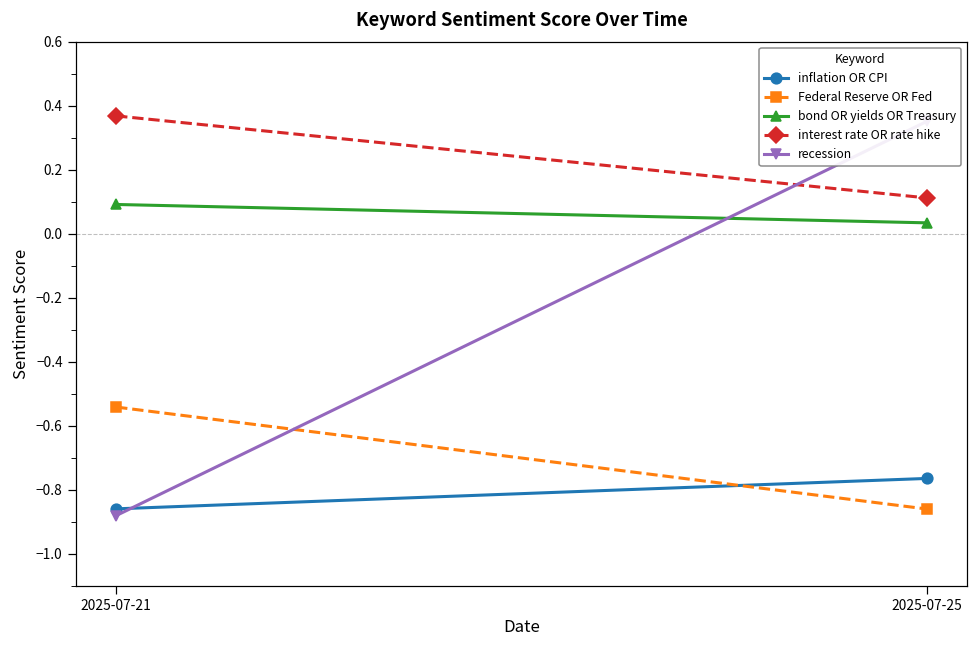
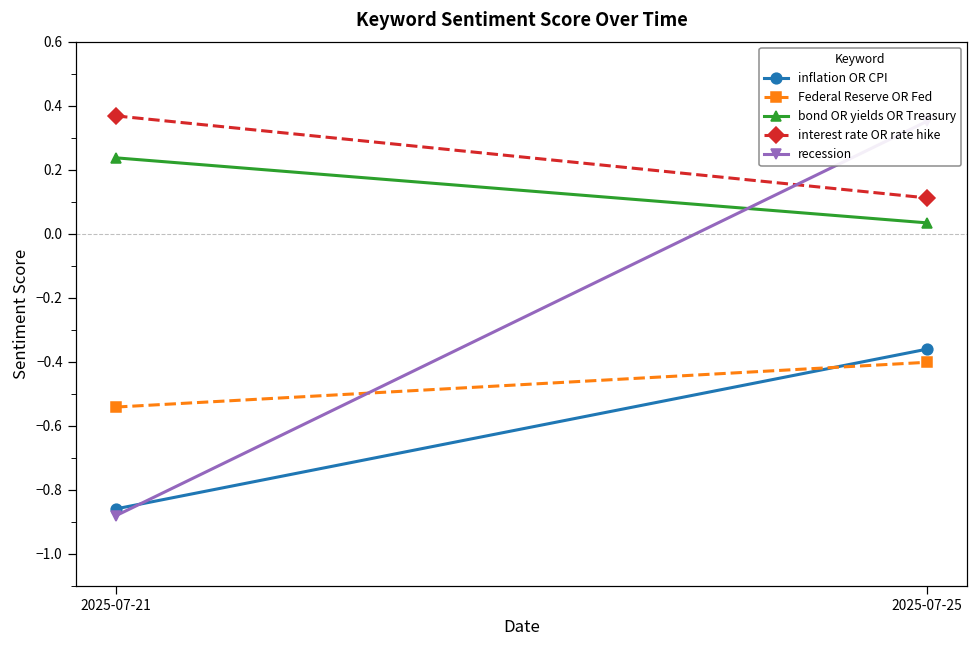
  {
    "inflation OR CPI": {
      "2025-07-21": -0.86,
-     "2025-07-25": -0.76
+     "2025-07-25": -0.36
    },
    "Federal Reserve OR Fed": {
      "2025-07-21": -0.54,
-     "2025-07-25": -0.86
+     "2025-07-25": -0.40
    },
    "bond OR yields OR Treasury": {
-     "2025-07-21": 0.09,
+     "2025-07-21": 0.24,
      "2025-07-25": 0.03
    },
    "interest rate OR rate hike": {
      "2025-07-21": 0.37,
      "2025-07-25": 0.11
    },
    "recession": {
      "2025-07-21": -0.88
    }
  }
